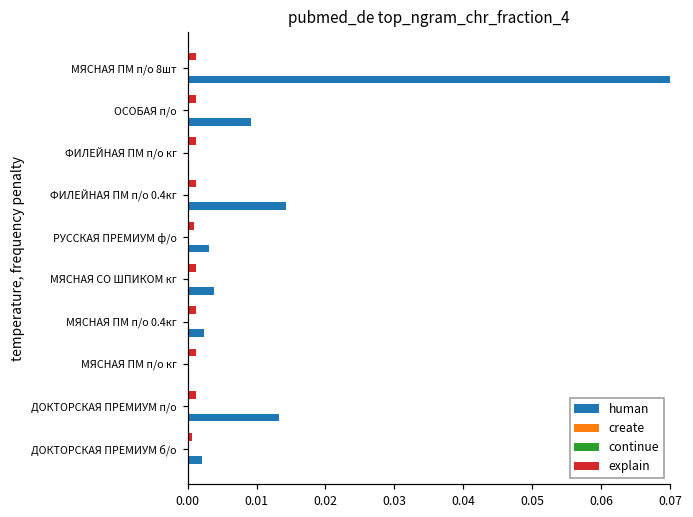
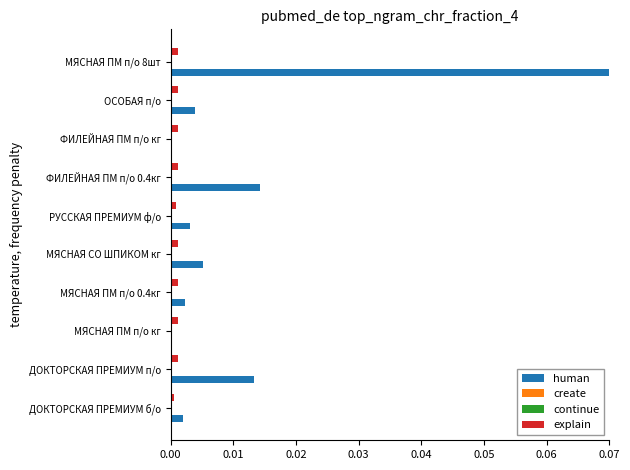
  {
    "human": {
      "МЯСНАЯ ПМ п/о 8шт": 0.070,
-     "ОСОБАЯ п/о": 0.009,
+     "ОСОБАЯ п/о": 0.004,
      "ФИЛЕЙНАЯ ПМ п/о 0.4кг": 0.014,
      "РУССКАЯ ПРЕМИУМ ф/о": 0.003,
-     "МЯСНАЯ СО ШПИКОМ кг": 0.004,
+     "МЯСНАЯ СО ШПИКОМ кг": 0.005,
      "МЯСНАЯ ПМ п/о 0.4кг": 0.002,
      "ДОКТОРСКАЯ ПРЕМИУМ п/о": 0.013,
      "ДОКТОРСКАЯ ПРЕМИУМ б/о": 0.002
    },
    "explain": {
      "МЯСНАЯ ПМ п/о 8шт": 0.001,
      "ОСОБАЯ п/о": 0.001,
      "ФИЛЕЙНАЯ ПМ п/о кг": 0.001,
      "ФИЛЕЙНАЯ ПМ п/о 0.4кг": 0.001,
      "РУССКАЯ ПРЕМИУМ ф/о": 0.001,
      "МЯСНАЯ СО ШПИКОМ кг": 0.001,
      "МЯСНАЯ ПМ п/о 0.4кг": 0.001,
      "МЯСНАЯ ПМ п/о кг": 0.001,
      "ДОКТОРСКАЯ ПРЕМИУМ п/о": 0.001,
      "ДОКТОРСКАЯ ПРЕМИУМ б/о": 0.001
    }
  }
